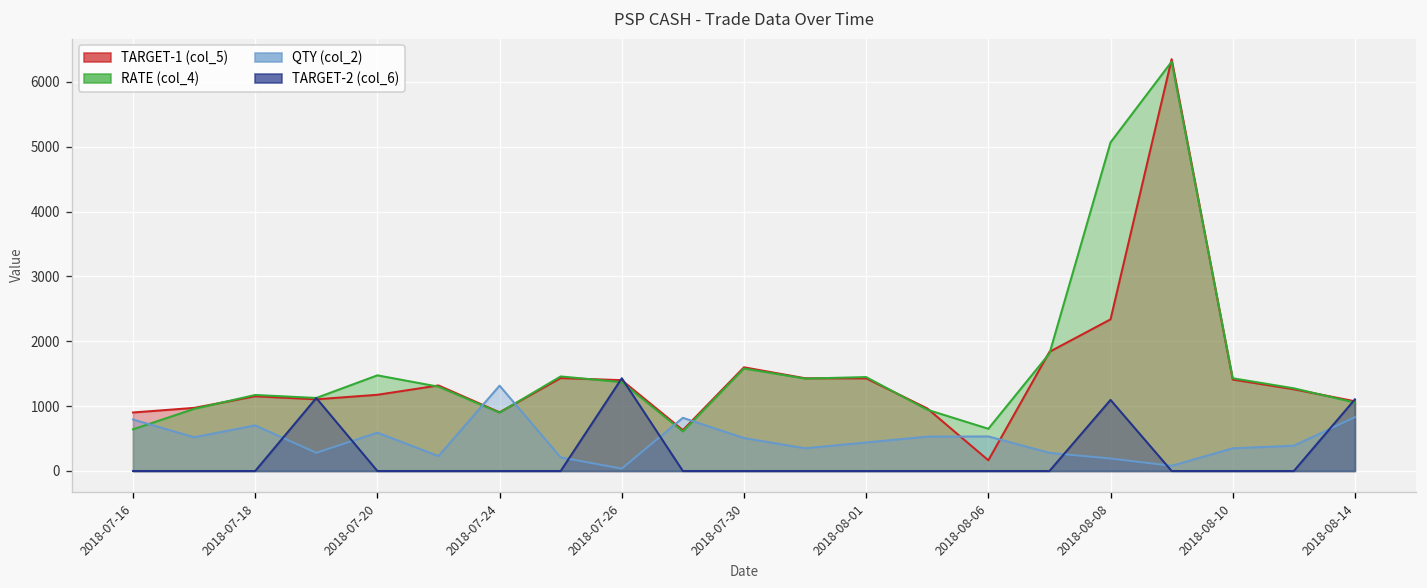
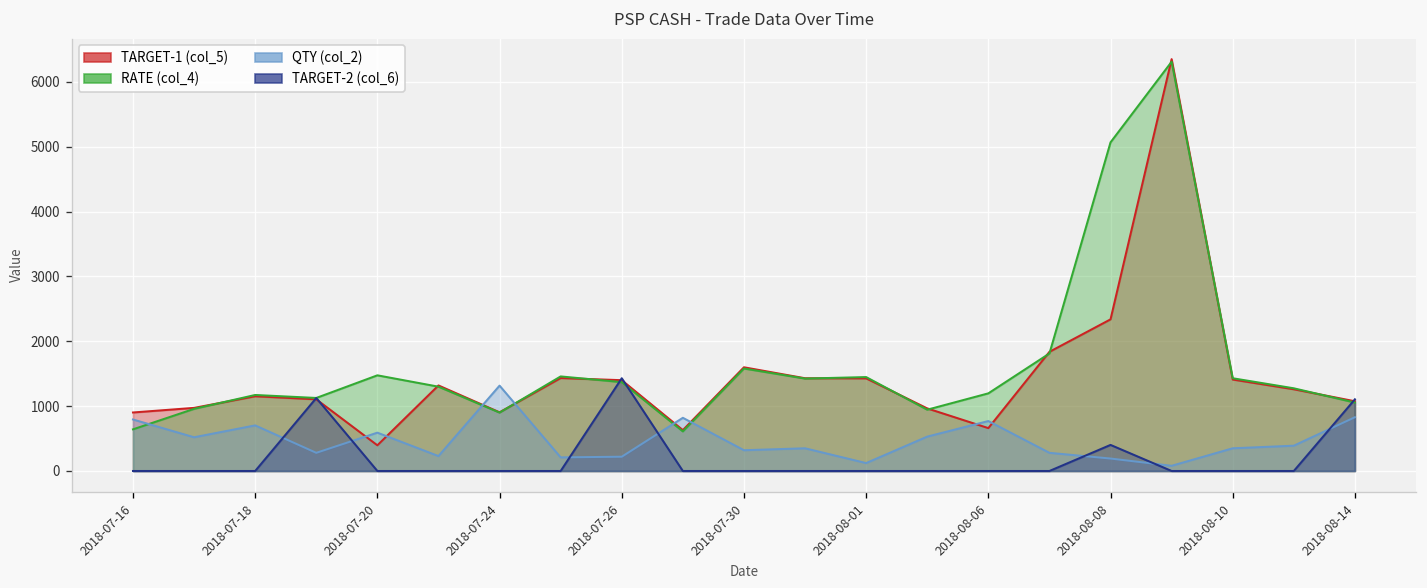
  {
    "TARGET-1 (col_5)": {
      "2018-07-16": 900,
-     "2018-07-20": 1200,
-     "2018-08-06": 200,
+     "2018-07-20": 400,
+     "2018-08-06": 700,
      "2018-08-08": 2300
    },
    "RATE (col_4)": {
      "2018-07-16": 600,
      "2018-07-20": 1500,
-     "2018-08-06": 700,
+     "2018-08-06": 1200,
      "2018-08-08": 5100
    },
    "QTY (col_2)": {
      "2018-07-16": 800,
      "2018-07-18": 700,
      "2018-07-20": 600,
      "2018-07-24": 1300,
-     "2018-07-26": 0,
-     "2018-07-30": 500,
-     "2018-08-01": 400,
-     "2018-08-06": 500,
+     "2018-07-26": 200,
+     "2018-07-30": 300,
+     "2018-08-01": 100,
+     "2018-08-06": 800,
      "2018-08-08": 200,
      "2018-08-10": 400,
      "2018-08-14": 800
    },
    "TARGET-2 (col_6)": {
      "2018-07-16": 0,
      "2018-07-18": 0,
      "2018-07-20": 0,
      "2018-07-24": 0,
      "2018-07-30": 0,
      "2018-08-01": 0,
      "2018-08-06": 0,
-     "2018-08-08": 1100,
+     "2018-08-08": 400,
      "2018-08-10": 0
    }
  }
